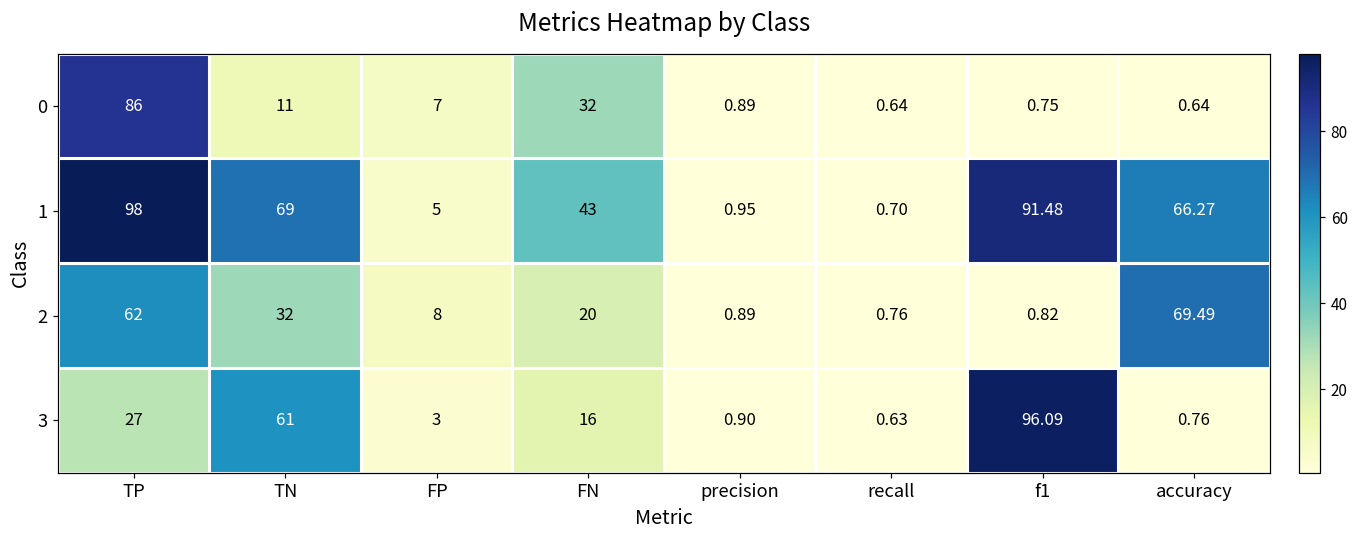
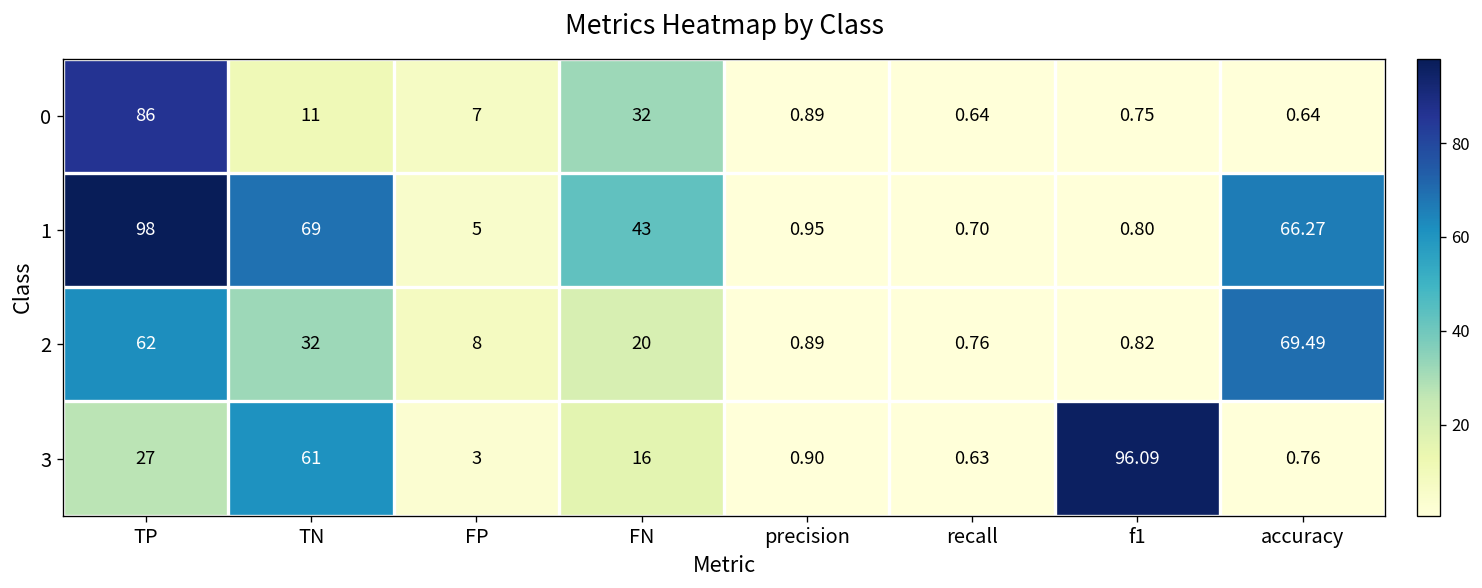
  {
    "0": {
      "TP": 86,
      "TN": 11,
      "FP": 7,
      "FN": 32,
      "precision": 0.89,
      "recall": 0.64,
      "f1": 0.75,
      "accuracy": 0.64
    },
    "1": {
      "TP": 98,
      "TN": 69,
      "FP": 5,
      "FN": 43,
      "precision": 0.95,
      "recall": 0.70,
-     "f1": 91.48,
+     "f1": 0.80,
      "accuracy": 66.27
    },
    "2": {
      "TP": 62,
      "TN": 32,
      "FP": 8,
      "FN": 20,
      "precision": 0.89,
      "recall": 0.76,
      "f1": 0.82,
      "accuracy": 69.49
    },
    "3": {
      "TP": 27,
      "TN": 61,
      "FP": 3,
      "FN": 16,
      "precision": 0.90,
      "recall": 0.63,
      "f1": 96.09,
      "accuracy": 0.76
    }
  }
